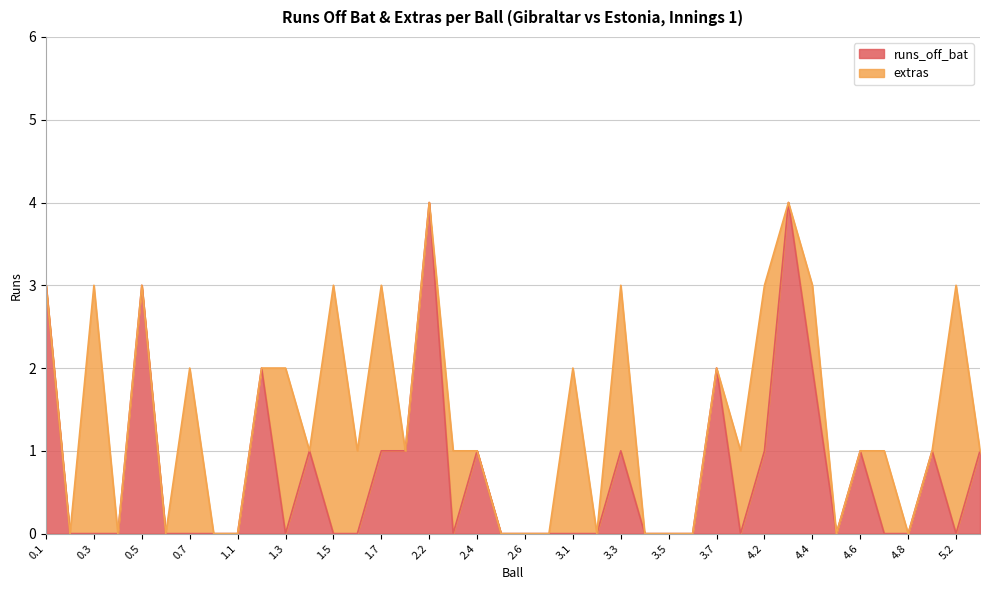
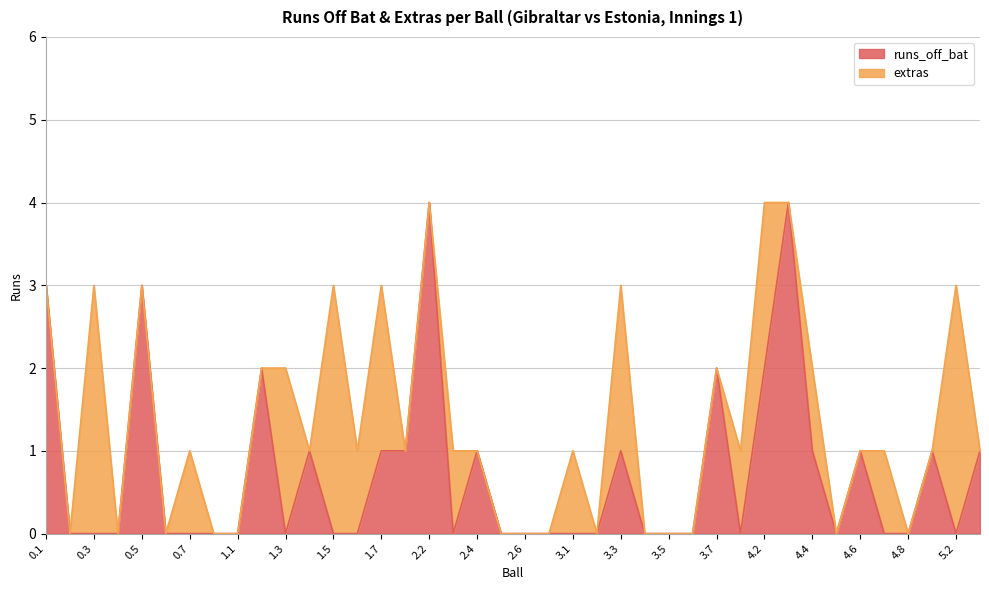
  {
    "runs_off_bat": {
      "0.3": 0,
      "0.7": 0,
      "1.3": 0,
      "1.5": 0,
      "1.7": 1,
      "3.1": 0,
      "3.3": 1,
-     "4.2": 1,
-     "4.4": 2,
+     "4.2": 2,
+     "4.4": 1,
      "5.2": 0
    },
    "extras": {
      "0.3": 3,
-     "0.7": 2,
+     "0.7": 1,
      "1.3": 2,
      "1.5": 3,
      "1.7": 3,
-     "3.1": 2,
+     "3.1": 1,
      "3.3": 3,
      "5.2": 3
    }
  }
